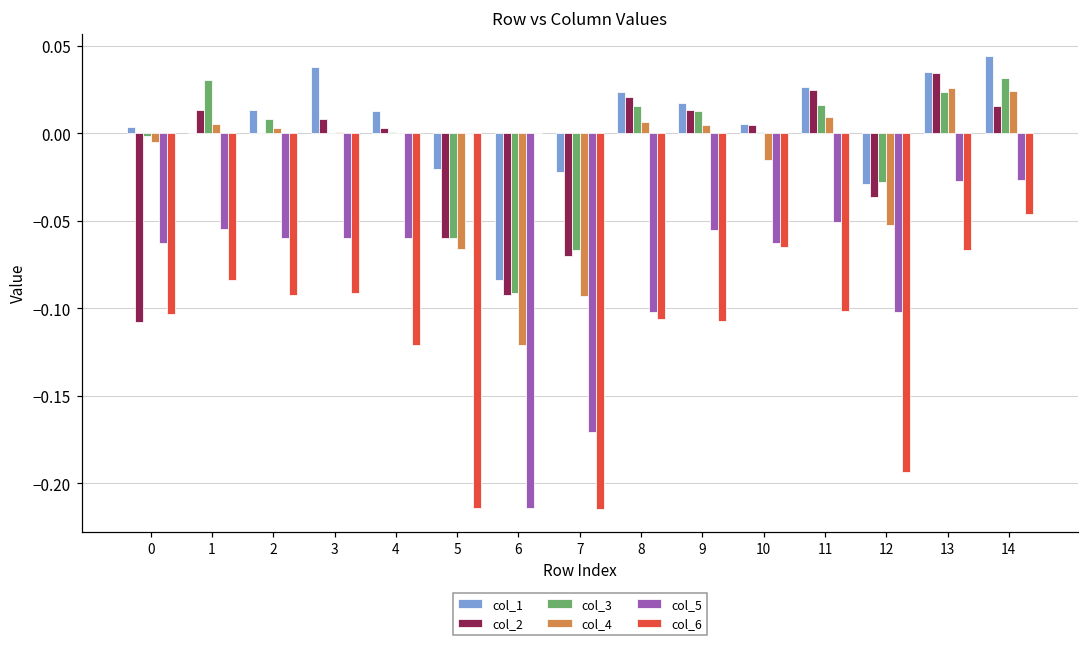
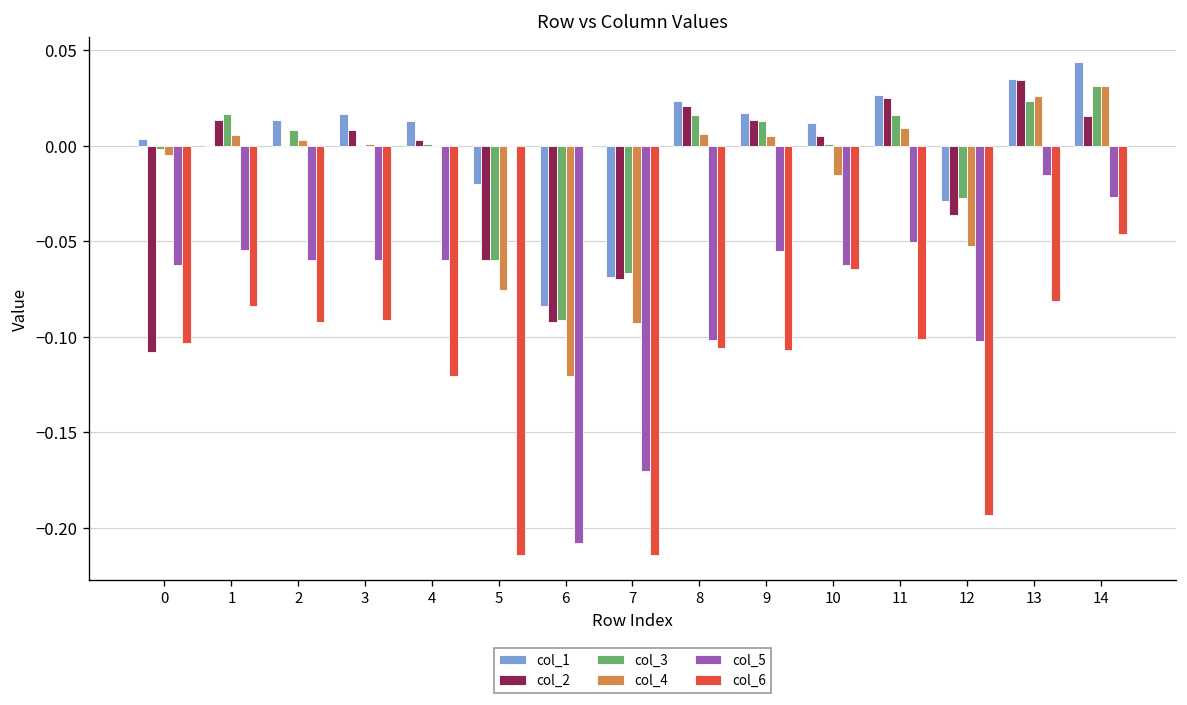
  {
    "col_1": {
      "0": 0.003,
      "1": 0.000,
      "2": 0.013,
-     "3": 0.038,
+     "3": 0.017,
      "4": 0.013,
      "5": -0.020,
      "6": -0.084,
-     "7": -0.022,
+     "7": -0.069,
      "8": 0.023,
      "9": 0.017,
-     "10": 0.005,
+     "10": 0.012,
      "11": 0.027,
      "12": -0.029,
      "13": 0.035,
      "14": 0.044
    },
    "col_2": {
      "0": -0.108,
      "1": 0.013,
      "2": 0.000,
      "3": 0.008,
      "4": 0.003,
      "5": -0.060,
      "6": -0.093,
      "7": -0.070,
      "8": 0.021,
      "9": 0.013,
      "10": 0.005,
      "11": 0.025,
      "12": -0.036,
      "13": 0.034,
      "14": 0.016
    },
    "col_3": {
      "0": -0.002,
-     "1": 0.031,
+     "1": 0.017,
      "2": 0.008,
      "3": 0.000,
      "5": -0.060,
      "6": -0.091,
      "7": -0.067,
      "8": 0.016,
      "9": 0.013,
      "11": 0.016,
      "12": -0.027,
      "13": 0.024,
      "14": 0.032
    },
    "col_4": {
      "0": -0.005,
      "1": 0.005,
      "2": 0.003,
      "4": 0.000,
-     "5": -0.066,
+     "5": -0.076,
      "6": -0.121,
      "7": -0.093,
      "8": 0.006,
      "9": 0.005,
      "10": -0.015,
      "11": 0.009,
      "12": -0.052,
      "13": 0.026,
-     "14": 0.025
+     "14": 0.031
    },
    "col_5": {
      "0": -0.062,
      "1": -0.055,
      "2": -0.060,
      "3": -0.060,
      "4": -0.060,
      "5": 0.000,
-     "6": -0.214,
+     "6": -0.208,
      "7": -0.171,
      "8": -0.102,
      "9": -0.055,
      "10": -0.063,
      "11": -0.050,
      "12": -0.102,
-     "13": -0.027,
+     "13": -0.015,
      "14": -0.027
    },
    "col_6": {
      "0": -0.103,
      "1": -0.084,
      "2": -0.093,
      "3": -0.091,
      "4": -0.121,
      "5": -0.214,
      "6": 0.000,
      "7": -0.215,
      "8": -0.106,
      "9": -0.107,
      "10": -0.065,
      "11": -0.101,
      "12": -0.193,
-     "13": -0.067,
+     "13": -0.081,
      "14": -0.046
    }
  }
